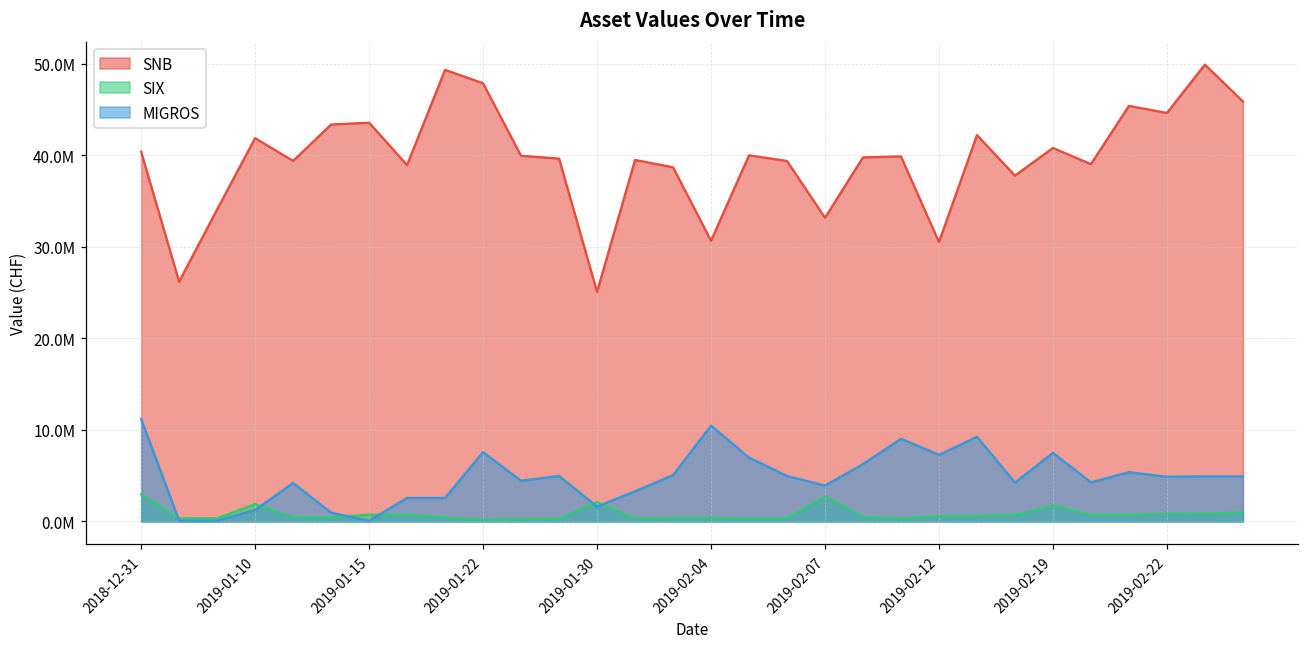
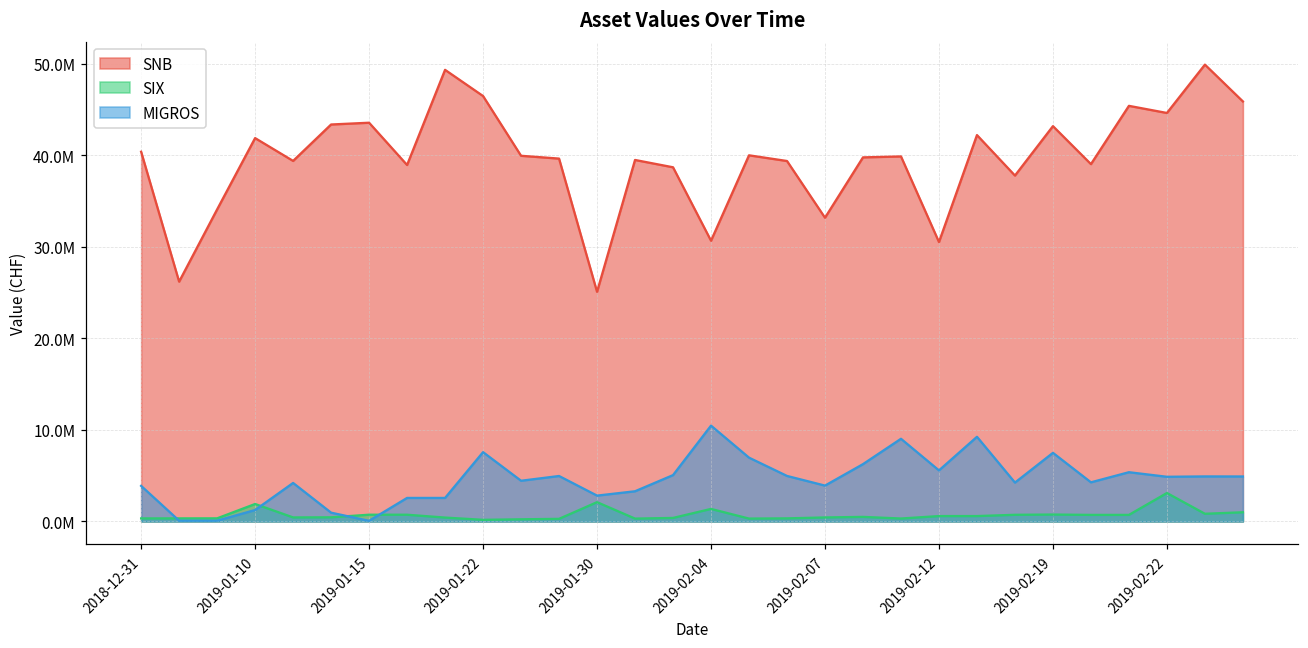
  {
    "SNB": {
      "2018-12-31": 40000000,
      "2019-01-10": 42000000,
      "2019-01-15": 44000000,
-     "2019-01-22": 48000000,
+     "2019-01-22": 46000000,
      "2019-01-30": 25000000,
      "2019-02-04": 31000000,
      "2019-02-07": 33000000,
      "2019-02-12": 31000000,
-     "2019-02-19": 41000000,
+     "2019-02-19": 43000000,
      "2019-02-22": 45000000
    },
    "SIX": {
-     "2018-12-31": 3000000,
+     "2018-12-31": 0,
      "2019-01-10": 2000000,
      "2019-01-15": 1000000,
      "2019-01-22": 0,
      "2019-01-30": 2000000,
-     "2019-02-04": 0,
-     "2019-02-07": 3000000,
+     "2019-02-04": 1000000,
+     "2019-02-07": 0,
      "2019-02-12": 1000000,
-     "2019-02-19": 2000000,
-     "2019-02-22": 1000000
+     "2019-02-19": 1000000,
+     "2019-02-22": 3000000
    },
    "MIGROS": {
-     "2018-12-31": 11000000,
+     "2018-12-31": 4000000,
      "2019-01-10": 1000000,
      "2019-01-15": 0,
      "2019-01-22": 8000000,
-     "2019-01-30": 2000000,
+     "2019-01-30": 3000000,
      "2019-02-04": 10000000,
      "2019-02-07": 4000000,
-     "2019-02-12": 7000000,
+     "2019-02-12": 6000000,
      "2019-02-19": 7000000,
      "2019-02-22": 5000000
    }
  }
